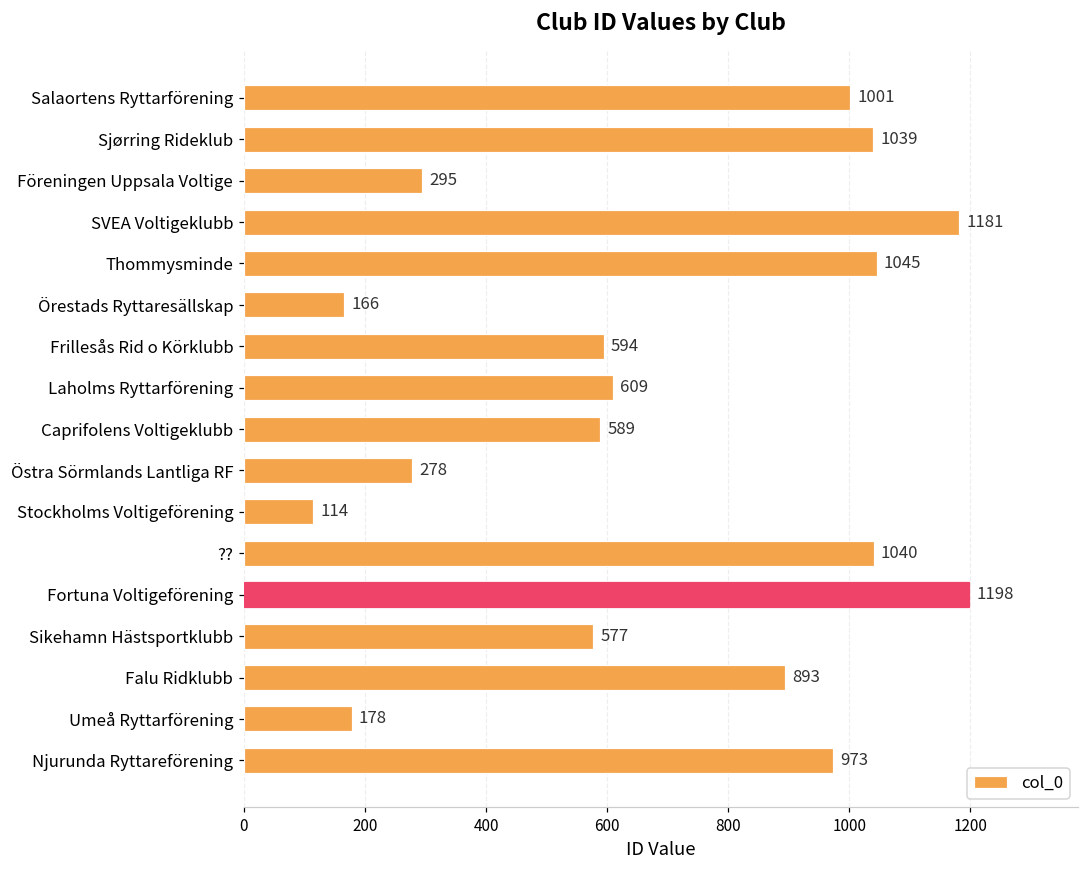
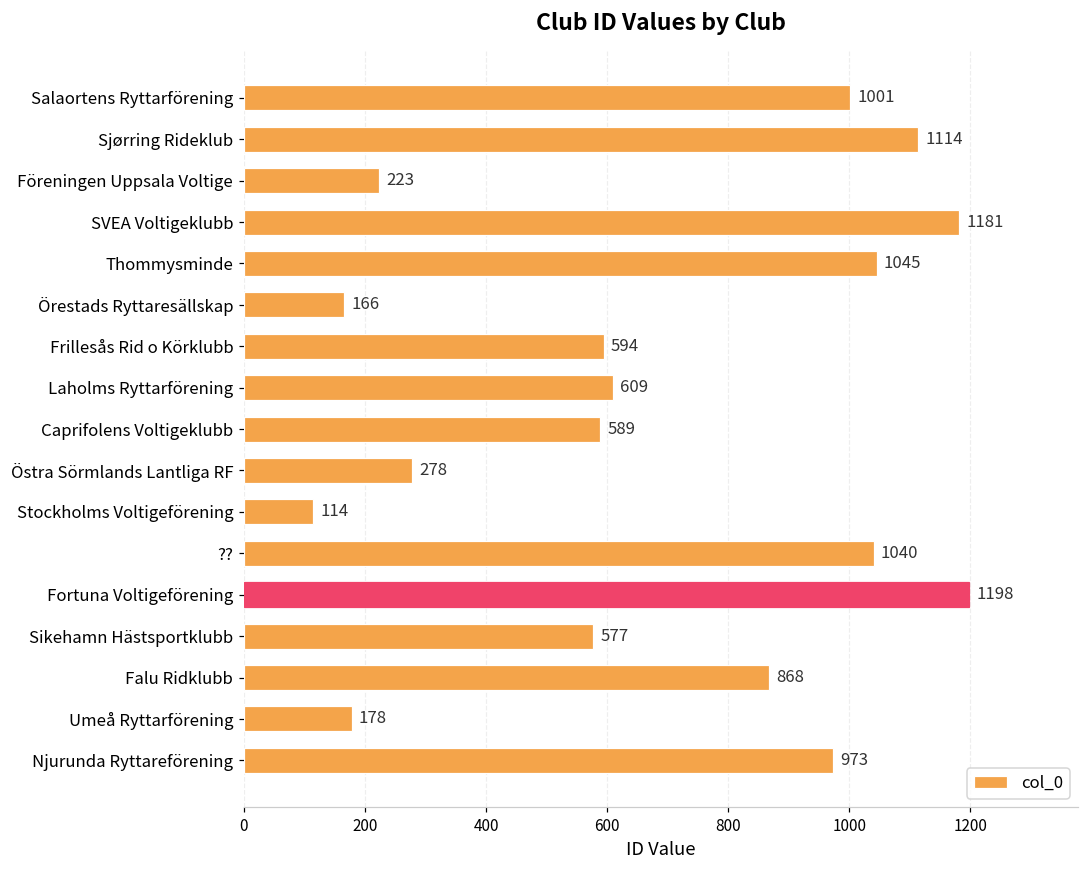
  {
    "Salaortens Ryttarförening": 1001,
-   "Sjørring Rideklub": 1039,
-   "Föreningen Uppsala Voltige": 295,
+   "Sjørring Rideklub": 1114,
+   "Föreningen Uppsala Voltige": 223,
    "SVEA Voltigeklubb": 1181,
    "Thommysminde": 1045,
    "Örestads Ryttaresällskap": 166,
    "Frillesås Rid o Körklubb": 594,
    "Laholms Ryttarförening": 609,
    "Caprifolens Voltigeklubb": 589,
    "Östra Sörmlands Lantliga RF": 278,
    "Stockholms Voltigeförening": 114,
    "??": 1040,
    "Fortuna Voltigeförening": 1198,
    "Sikehamn Hästsportklubb": 577,
-   "Falu Ridklubb": 893,
+   "Falu Ridklubb": 868,
    "Umeå Ryttarförening": 178,
    "Njurunda Ryttareförening": 973
  }
